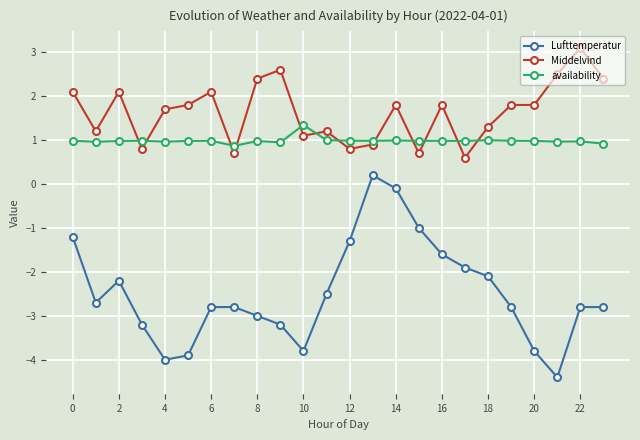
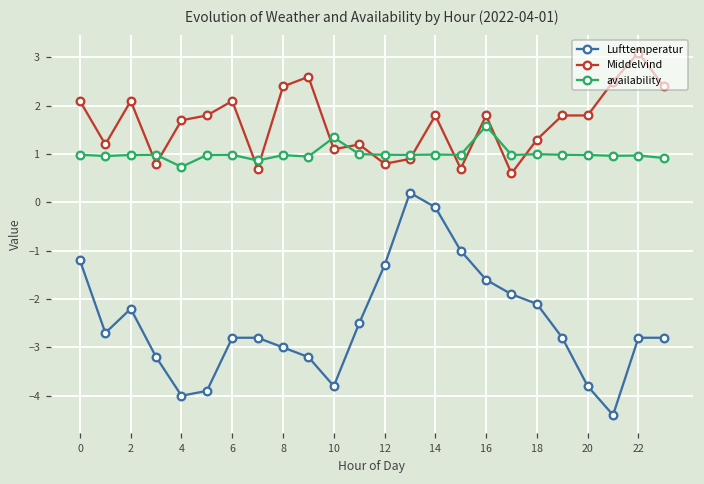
  {
    "Lufttemperatur": {
      "0": -1.2,
      "2": -2.2,
      "4": -4.0,
      "6": -2.8,
      "8": -3.0,
      "10": -3.8,
      "12": -1.3,
      "14": -0.1,
      "16": -1.6,
      "18": -2.1,
      "20": -3.8,
      "22": -2.8
    },
    "Middelvind": {
      "0": 2.1,
      "2": 2.1,
      "4": 1.7,
      "6": 2.1,
      "8": 2.4,
      "10": 1.1,
      "12": 0.8,
      "14": 1.8,
      "16": 1.8,
      "18": 1.3,
      "20": 1.8
    },
    "availability": {
      "0": 1.0,
      "2": 1.0,
-     "4": 1.0,
+     "4": 0.7,
      "6": 1.0,
      "8": 1.0,
      "10": 1.3,
      "12": 1.0,
      "14": 1.0,
-     "16": 1.0,
+     "16": 1.6,
      "18": 1.0,
      "20": 1.0,
      "22": 1.0
    }
  }
